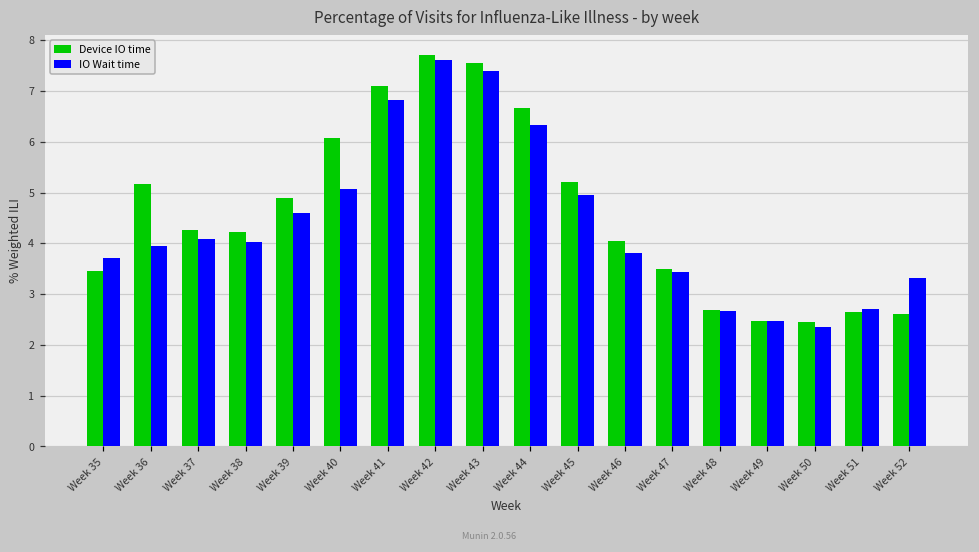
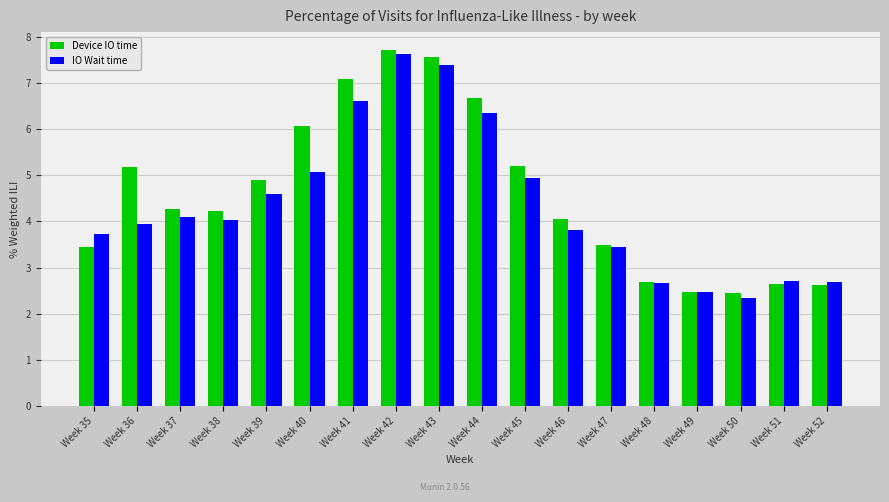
  {
    "Device IO time": {
      "Week 35": 3.4,
      "Week 36": 5.2,
      "Week 37": 4.3,
      "Week 38": 4.2,
      "Week 39": 4.9,
      "Week 40": 6.1,
      "Week 41": 7.1,
      "Week 42": 7.7,
      "Week 43": 7.6,
      "Week 44": 6.7,
      "Week 45": 5.2,
      "Week 46": 4.0,
      "Week 47": 3.5,
      "Week 48": 2.7,
      "Week 49": 2.5,
      "Week 50": 2.4,
      "Week 51": 2.6,
      "Week 52": 2.6
    },
    "IO Wait time": {
      "Week 35": 3.7,
      "Week 36": 3.9,
      "Week 37": 4.1,
      "Week 38": 4.0,
      "Week 39": 4.6,
      "Week 40": 5.1,
-     "Week 41": 6.8,
+     "Week 41": 6.6,
      "Week 42": 7.6,
      "Week 43": 7.4,
      "Week 44": 6.3,
      "Week 45": 4.9,
      "Week 46": 3.8,
      "Week 47": 3.4,
      "Week 48": 2.7,
      "Week 49": 2.5,
      "Week 50": 2.3,
      "Week 51": 2.7,
-     "Week 52": 3.3
+     "Week 52": 2.7
    }
  }
